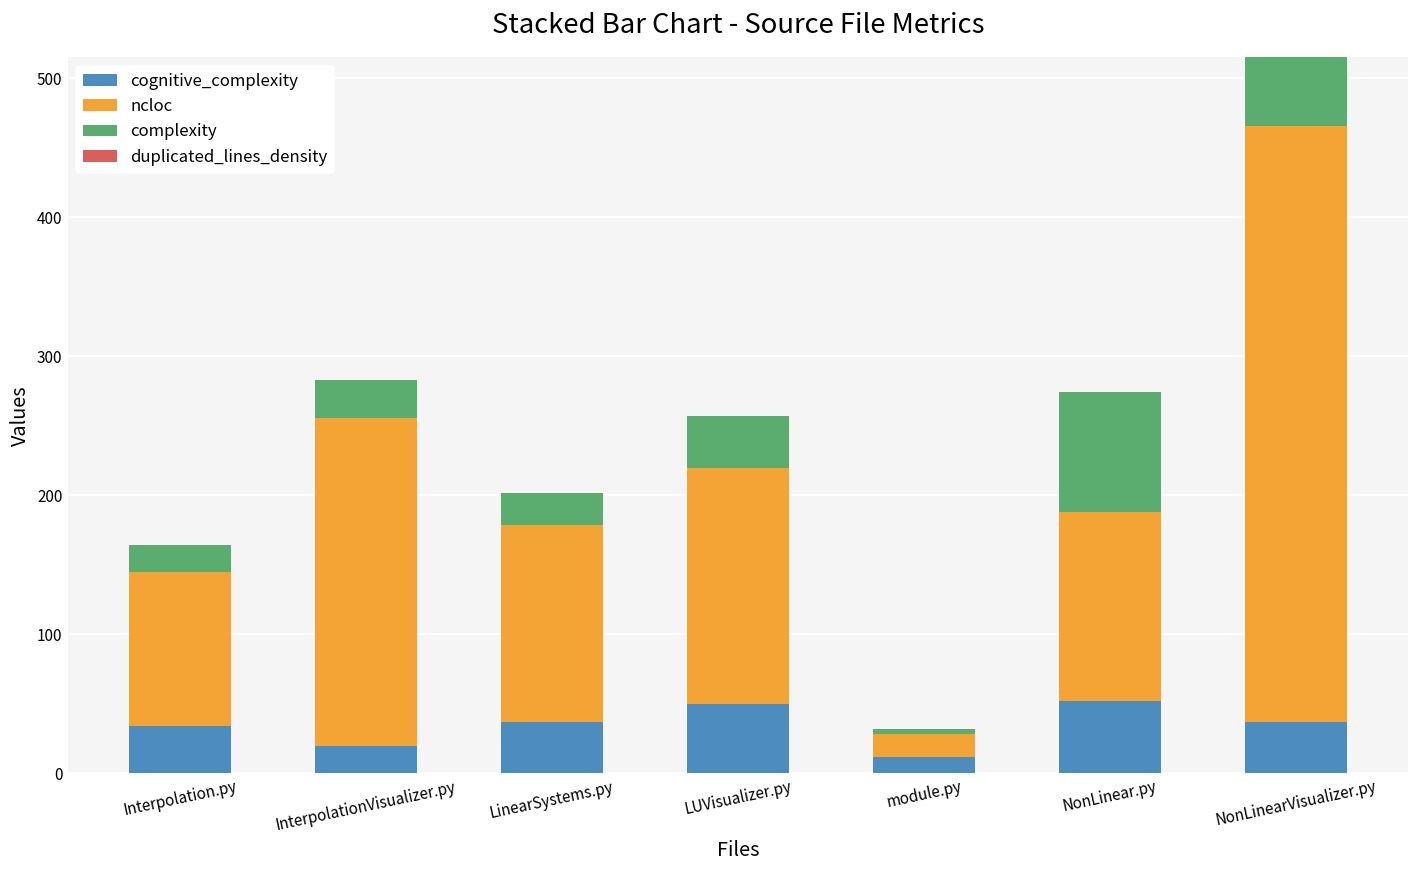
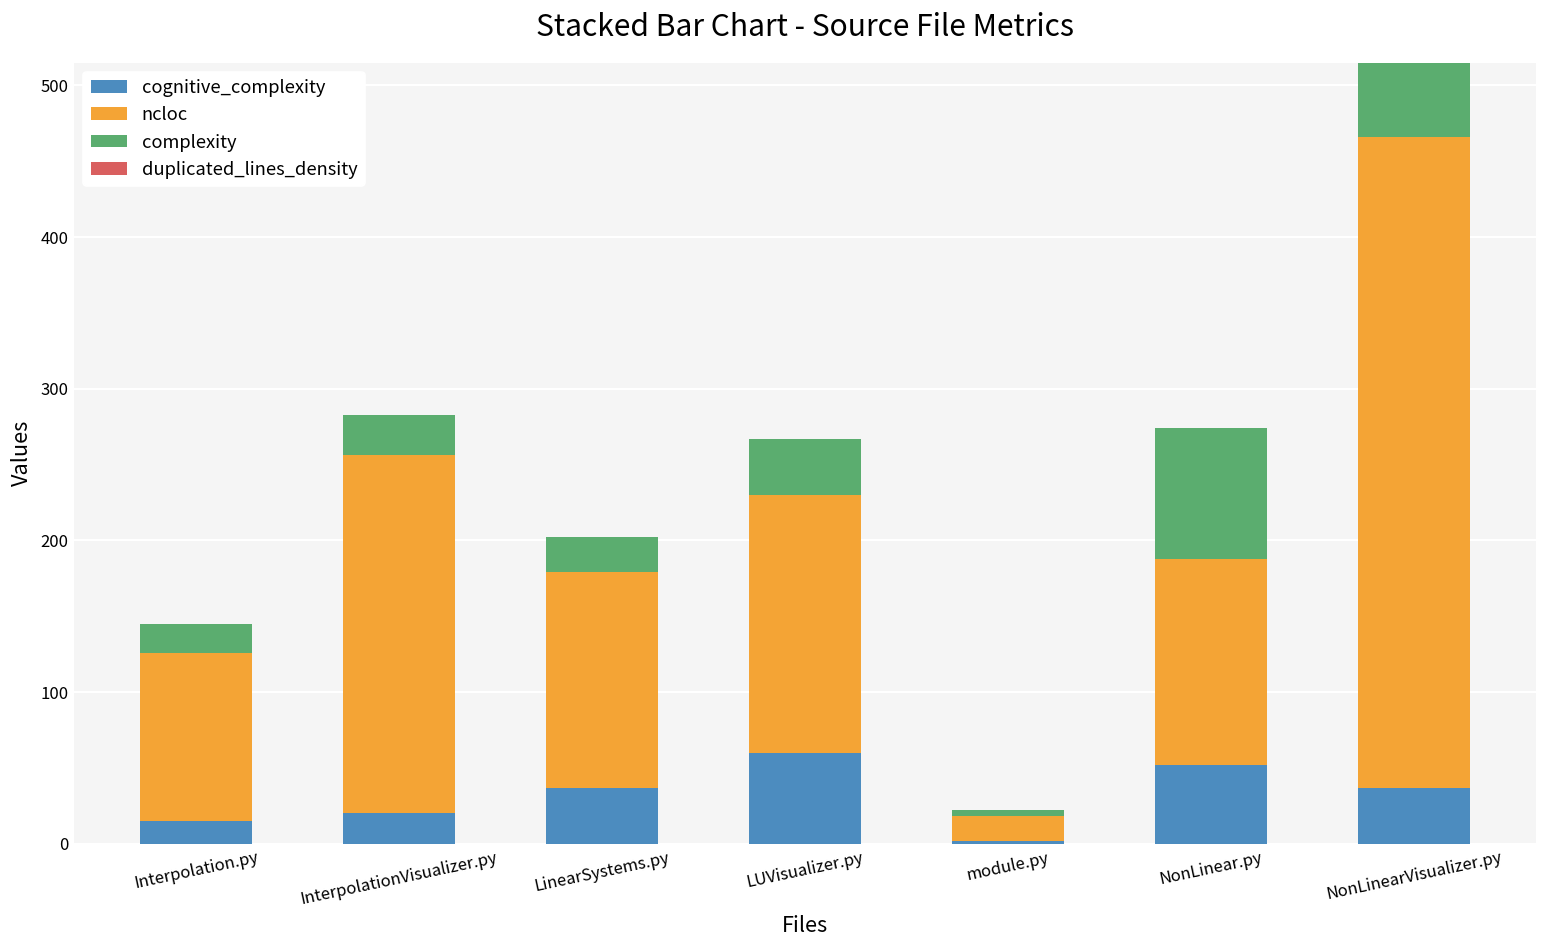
  {
    "cognitive_complexity": {
-     "Interpolation.py": 34,
+     "Interpolation.py": 15,
      "InterpolationVisualizer.py": 20,
      "LinearSystems.py": 37,
-     "LUVisualizer.py": 50,
-     "module.py": 12,
+     "LUVisualizer.py": 60,
+     "module.py": 2,
      "NonLinear.py": 52,
      "NonLinearVisualizer.py": 37
    },
    "ncloc": {
      "Interpolation.py": 111,
      "InterpolationVisualizer.py": 236,
      "LinearSystems.py": 142,
      "LUVisualizer.py": 170,
      "module.py": 16,
      "NonLinear.py": 136,
      "NonLinearVisualizer.py": 429
    }
  }
